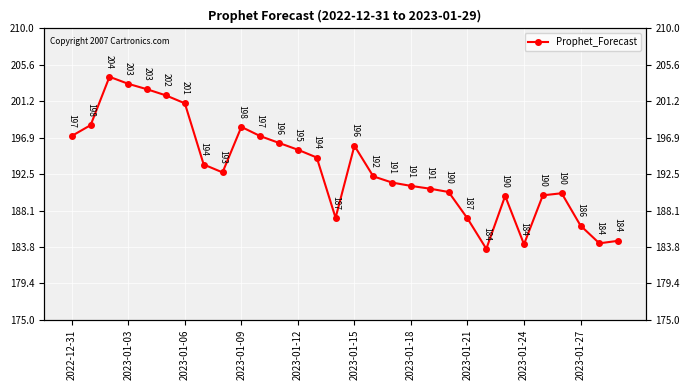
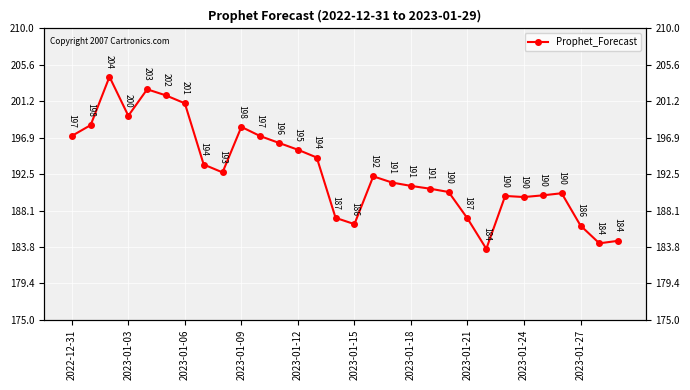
  {
    "2022-12-31": 197,
-   "2023-01-03": 203,
+   "2023-01-03": 200,
    "2023-01-06": 201,
    "2023-01-09": 198,
    "2023-01-12": 195,
-   "2023-01-15": 196,
+   "2023-01-15": 186,
    "2023-01-18": 191,
    "2023-01-21": 187,
-   "2023-01-24": 184,
+   "2023-01-24": 190,
    "2023-01-27": 186
  }
